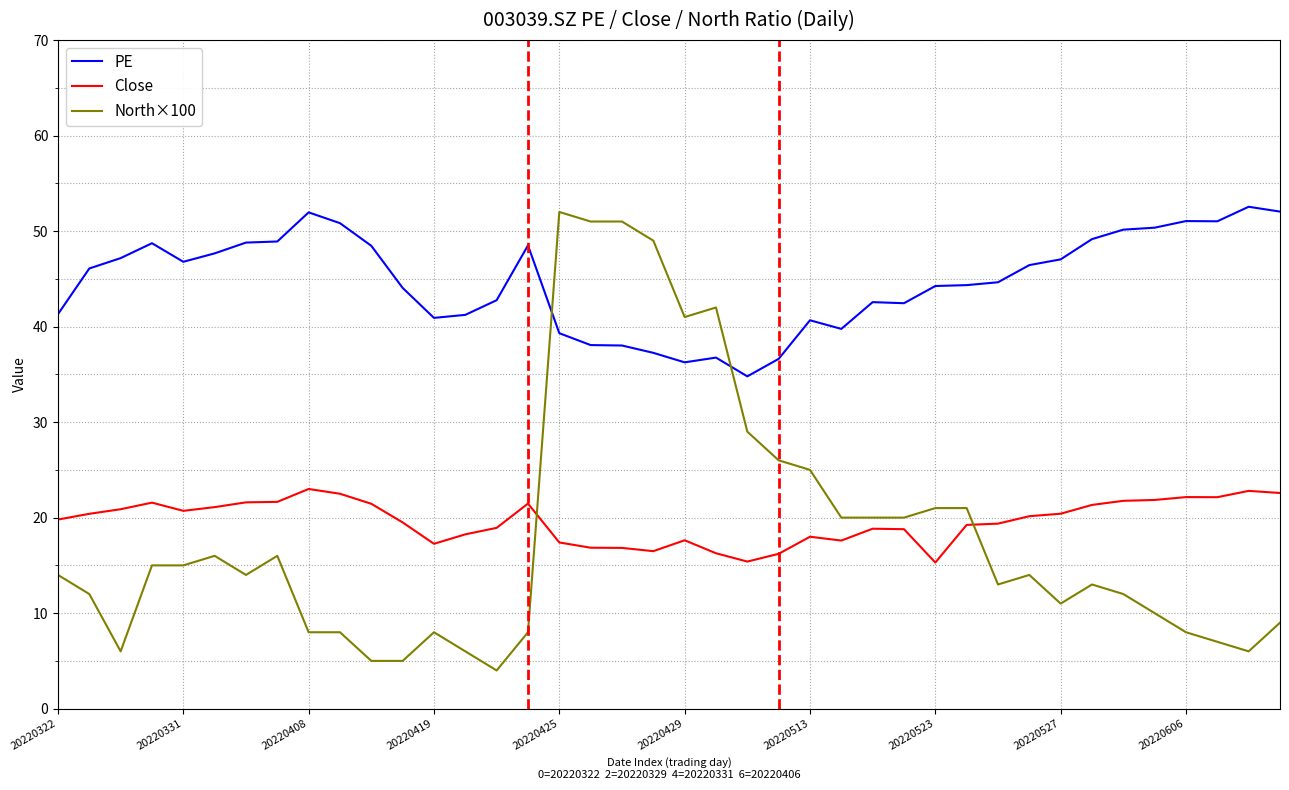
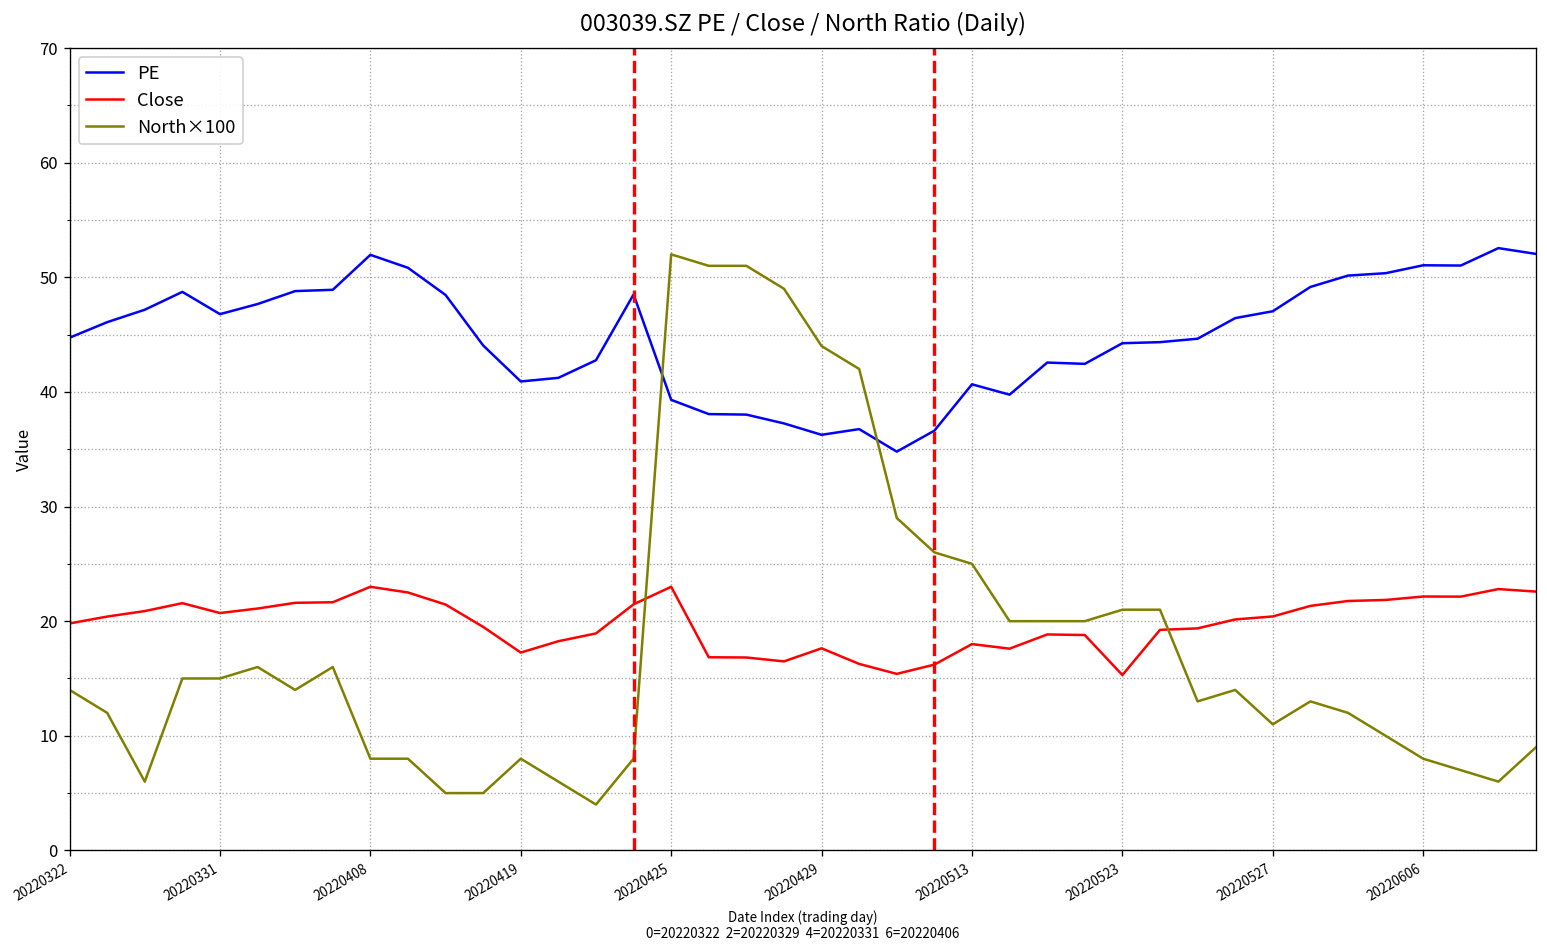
  {
    "PE": {
-     "20220322": 41,
+     "20220322": 45,
      "20220331": 47,
      "20220408": 52,
      "20220419": 41,
      "20220425": 39,
      "20220429": 36,
      "20220513": 41,
      "20220523": 44,
      "20220527": 47,
      "20220606": 51
    },
    "Close": {
      "20220322": 20,
      "20220331": 21,
      "20220408": 23,
      "20220419": 17,
-     "20220425": 17,
+     "20220425": 23,
      "20220429": 18,
      "20220513": 18,
      "20220523": 15,
      "20220527": 20,
      "20220606": 22
    },
    "North×100": {
      "20220322": 14,
      "20220331": 15,
      "20220408": 8,
      "20220419": 8,
      "20220425": 52,
-     "20220429": 41,
+     "20220429": 44,
      "20220513": 25,
      "20220523": 21,
      "20220527": 11,
      "20220606": 8
    }
  }
